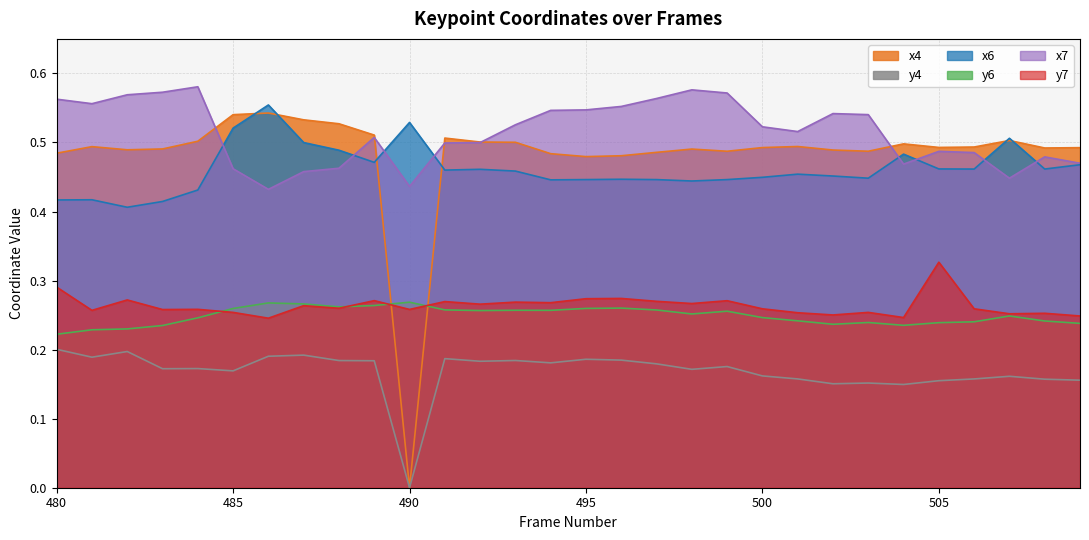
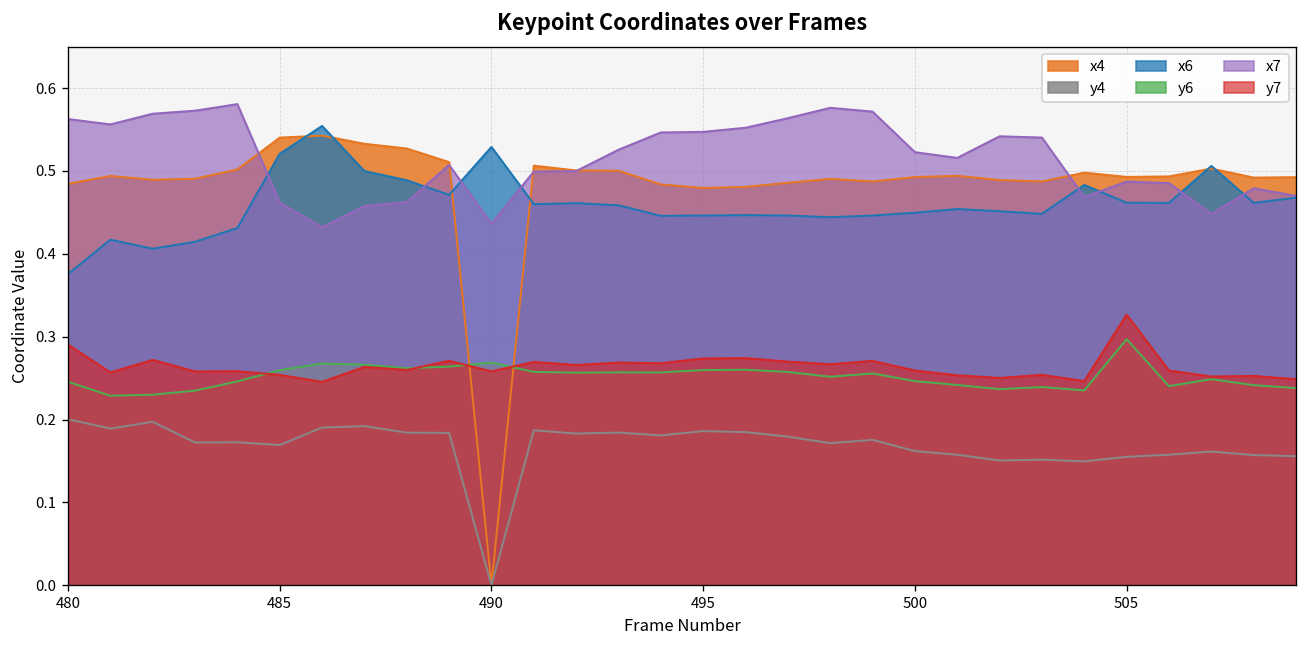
  {
    "x4": {
      "480": 0.48,
      "485": 0.54,
      "495": 0.48,
      "500": 0.49,
      "505": 0.49
    },
    "y4": {
      "480": 0.20,
      "485": 0.17,
      "495": 0.19,
      "500": 0.16,
      "505": 0.15
    },
    "x6": {
-     "480": 0.42,
+     "480": 0.38,
      "485": 0.52,
      "490": 0.53,
      "495": 0.45,
      "500": 0.45,
      "505": 0.46
    },
    "y6": {
-     "480": 0.22,
+     "480": 0.25,
      "485": 0.26,
      "490": 0.27,
      "495": 0.26,
      "500": 0.25,
-     "505": 0.24
+     "505": 0.30
    },
    "x7": {
      "480": 0.56,
      "485": 0.46,
      "490": 0.44,
      "495": 0.55,
      "500": 0.52,
      "505": 0.49
    },
    "y7": {
      "480": 0.29,
      "485": 0.25,
      "490": 0.26,
      "495": 0.27,
      "500": 0.26,
      "505": 0.33
    }
  }
